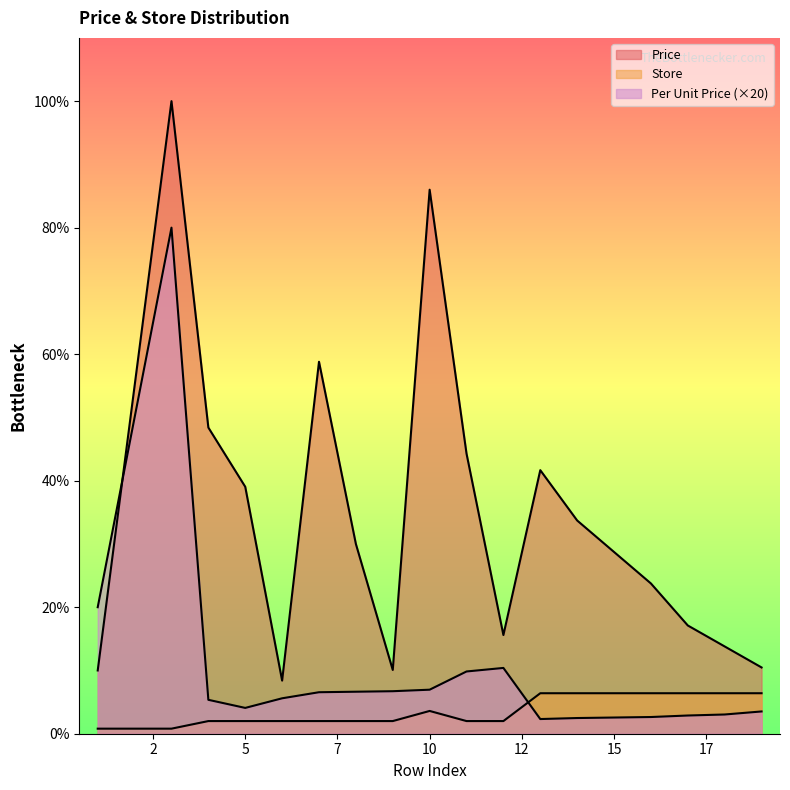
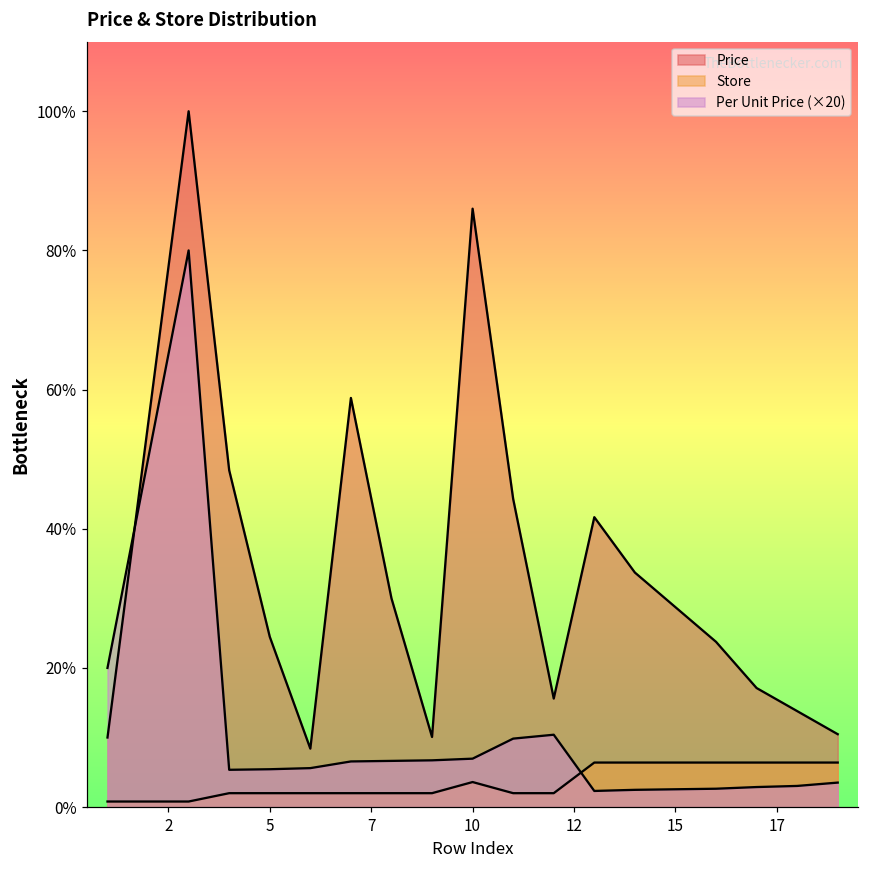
  {
    "Price": {
-     "5": "39%",
+     "5": "24%",
      "10": "86%"
    },
    "Store": {
      "5": "2%",
      "10": "4%"
    },
    "Per Unit Price (×20)": {
-     "5": "4%",
+     "5": "5%",
      "10": "7%"
    }
  }
